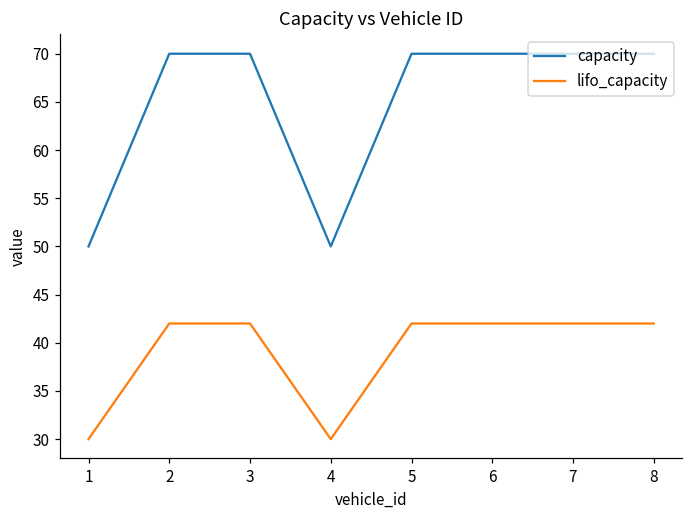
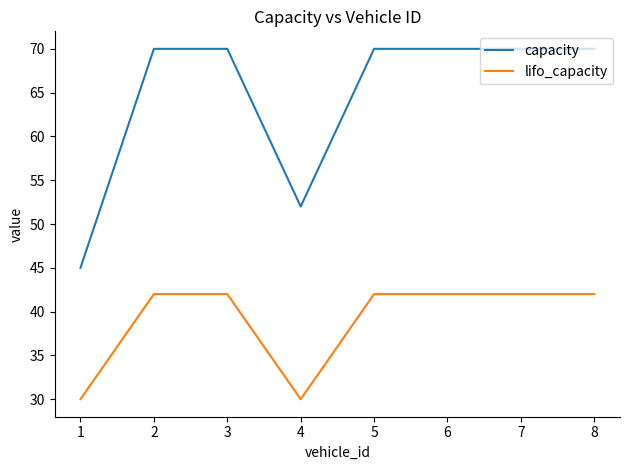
  {
    "capacity": {
-     "1": 50,
+     "1": 45,
      "2": 70,
      "3": 70,
-     "4": 50,
+     "4": 52,
      "5": 70,
      "6": 70
    },
    "lifo_capacity": {
      "1": 30,
      "2": 42,
      "3": 42,
      "4": 30,
      "5": 42,
      "6": 42,
      "7": 42,
      "8": 42
    }
  }
